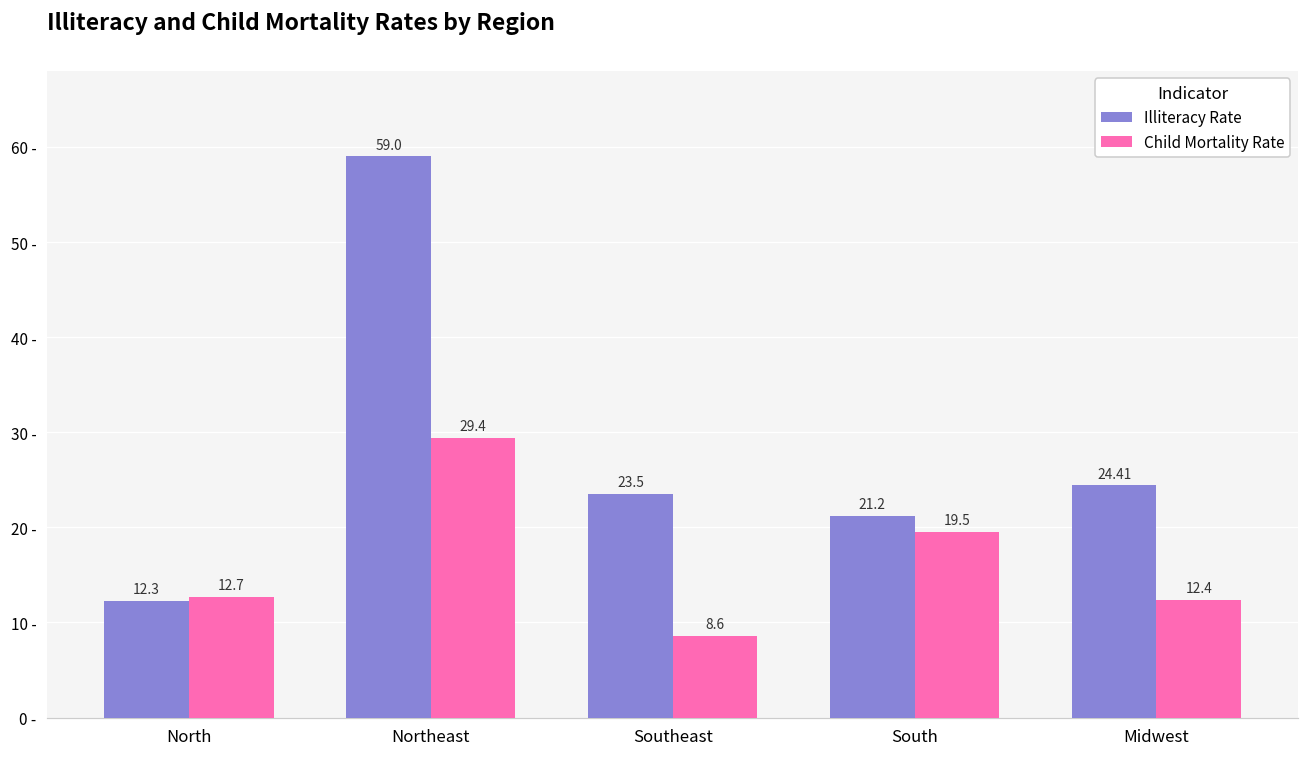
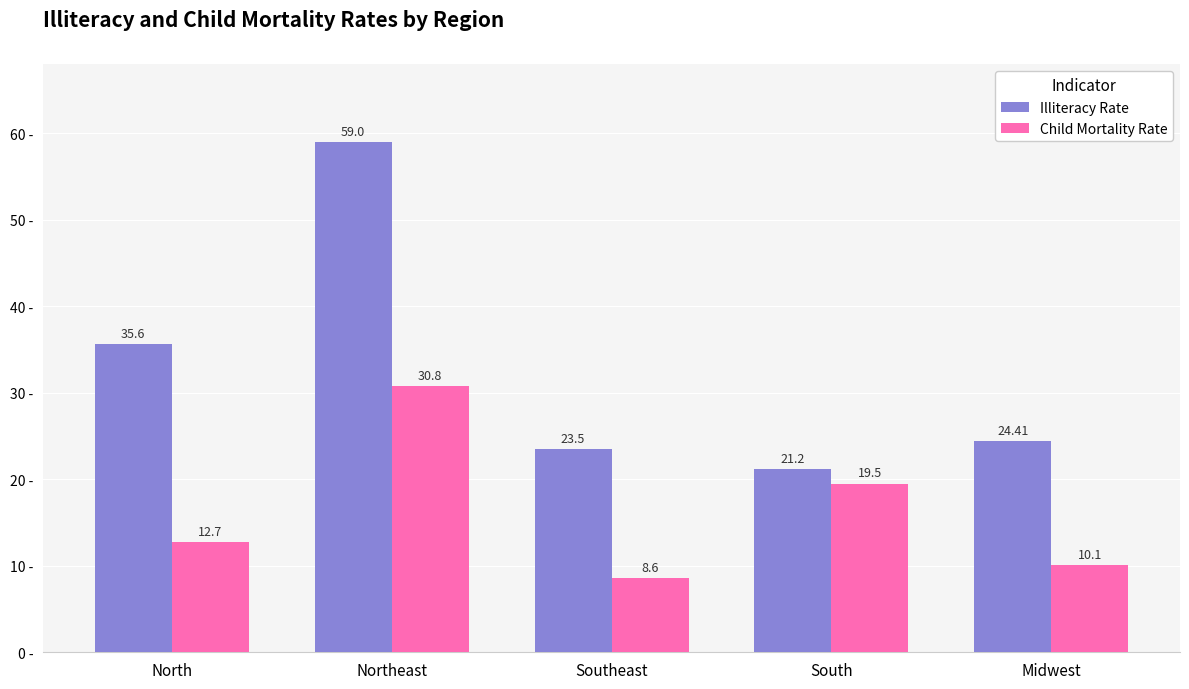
  {
    "Illiteracy Rate": {
-     "North": 12.3,
+     "North": 35.6,
      "Northeast": 59.0,
      "Southeast": 23.5,
      "South": 21.2,
      "Midwest": 24.41
    },
    "Child Mortality Rate": {
      "North": 12.7,
-     "Northeast": 29.4,
+     "Northeast": 30.8,
      "Southeast": 8.6,
      "South": 19.5,
-     "Midwest": 12.4
+     "Midwest": 10.1
    }
  }
